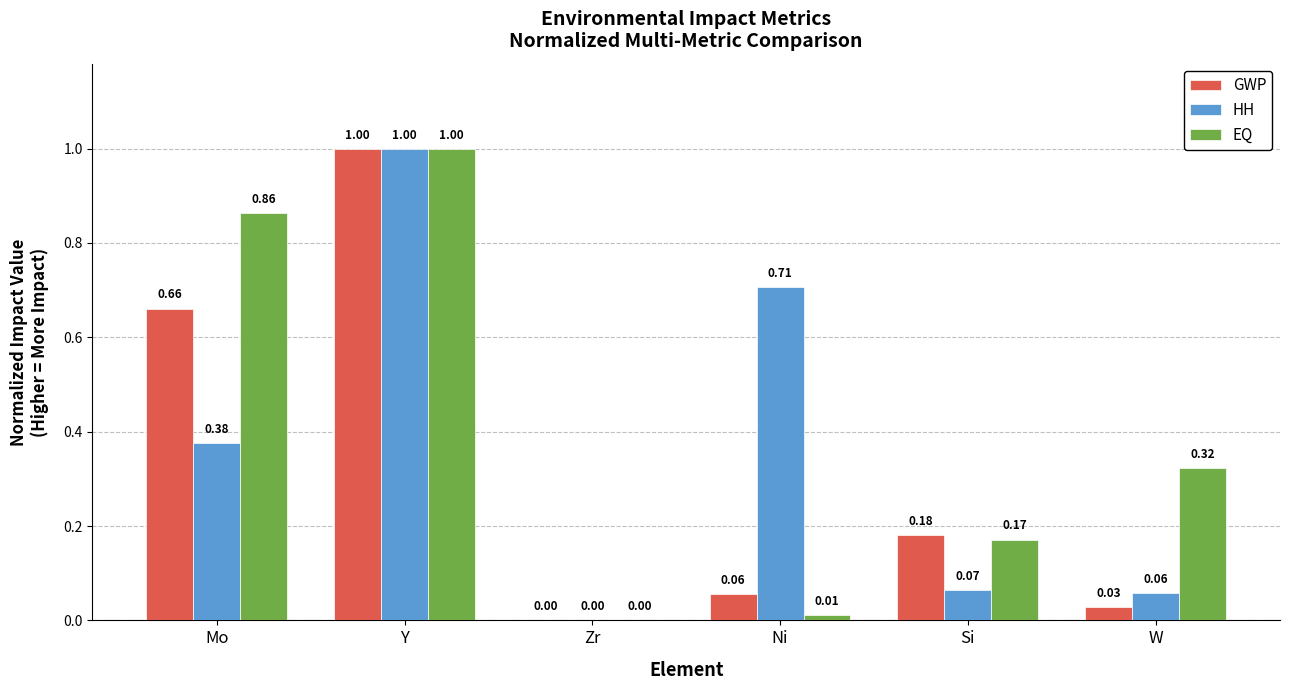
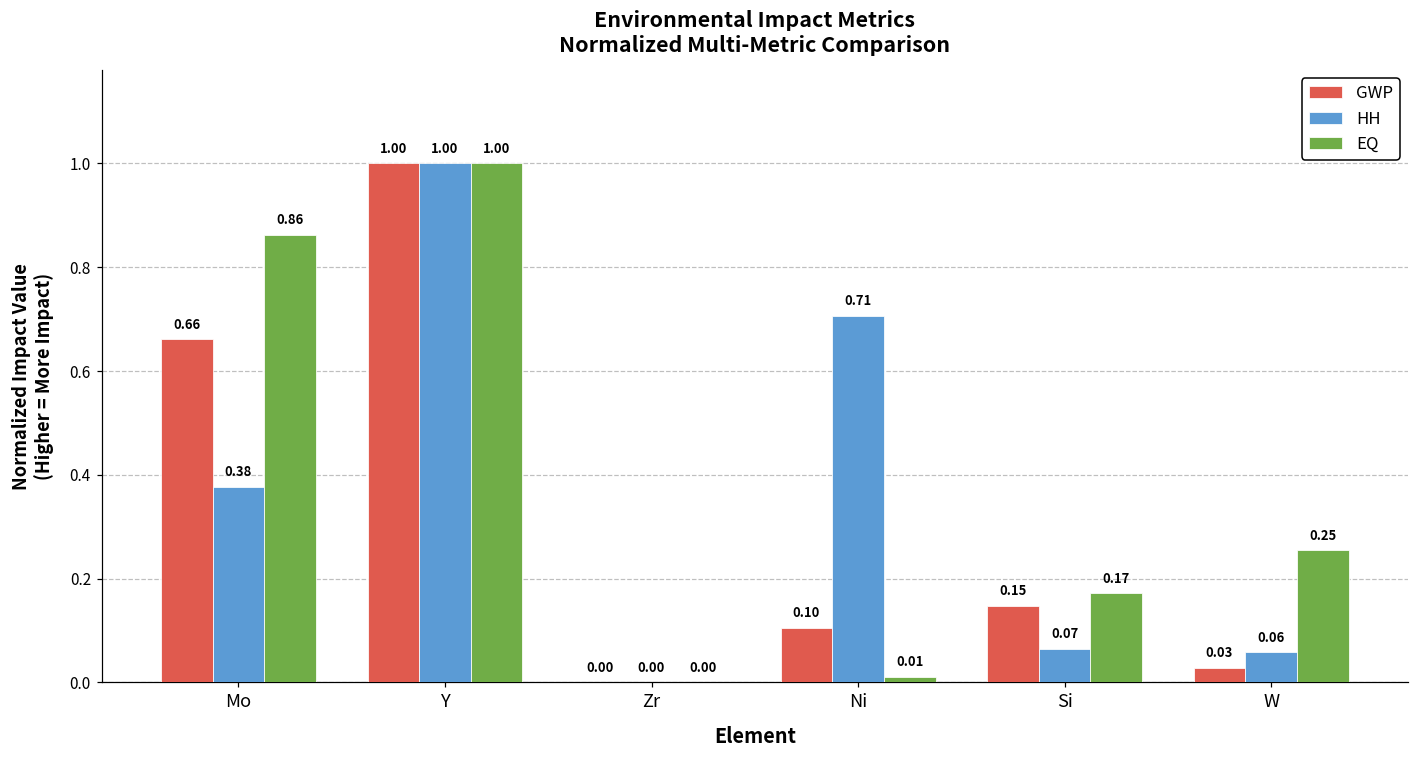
  {
    "GWP": {
      "Mo": 0.66,
      "Y": 1.00,
      "Zr": 0.00,
-     "Ni": 0.06,
-     "Si": 0.18,
+     "Ni": 0.10,
+     "Si": 0.15,
      "W": 0.03
    },
    "HH": {
      "Mo": 0.38,
      "Y": 1.00,
      "Zr": 0.00,
      "Ni": 0.71,
      "Si": 0.07,
      "W": 0.06
    },
    "EQ": {
      "Mo": 0.86,
      "Y": 1.00,
      "Zr": 0.00,
      "Ni": 0.01,
      "Si": 0.17,
-     "W": 0.32
+     "W": 0.25
    }
  }
